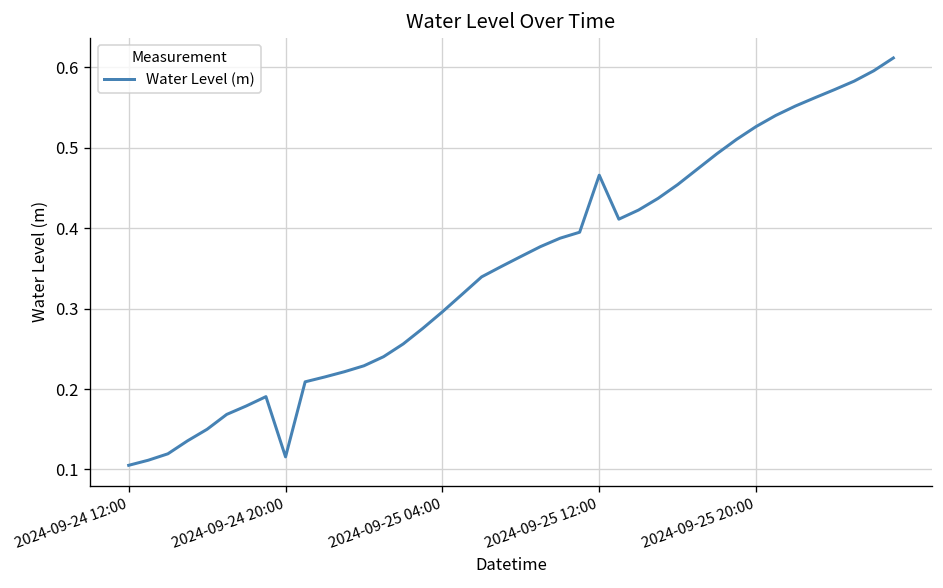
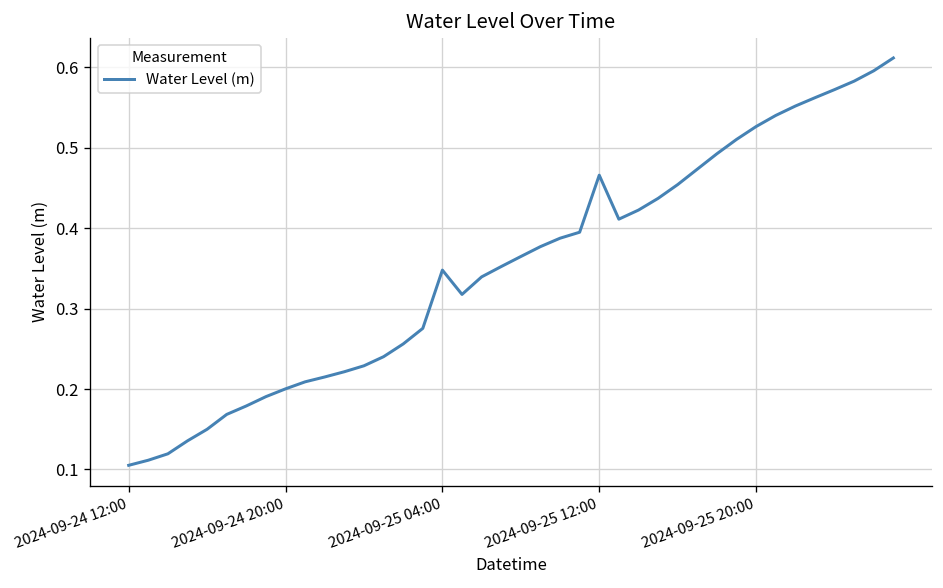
  {
    "2024-09-24 12:00": 0.11,
-   "2024-09-24 20:00": 0.12,
-   "2024-09-25 04:00": 0.30,
+   "2024-09-24 20:00": 0.20,
+   "2024-09-25 04:00": 0.35,
    "2024-09-25 12:00": 0.47,
    "2024-09-25 20:00": 0.53
  }
